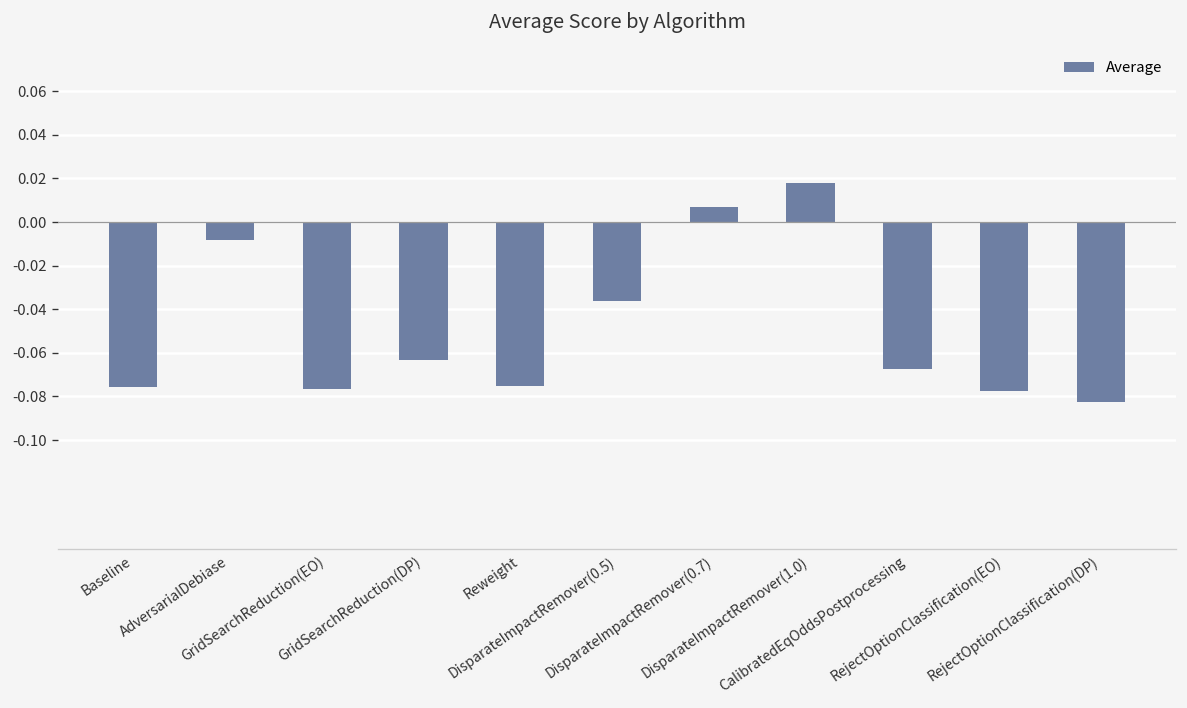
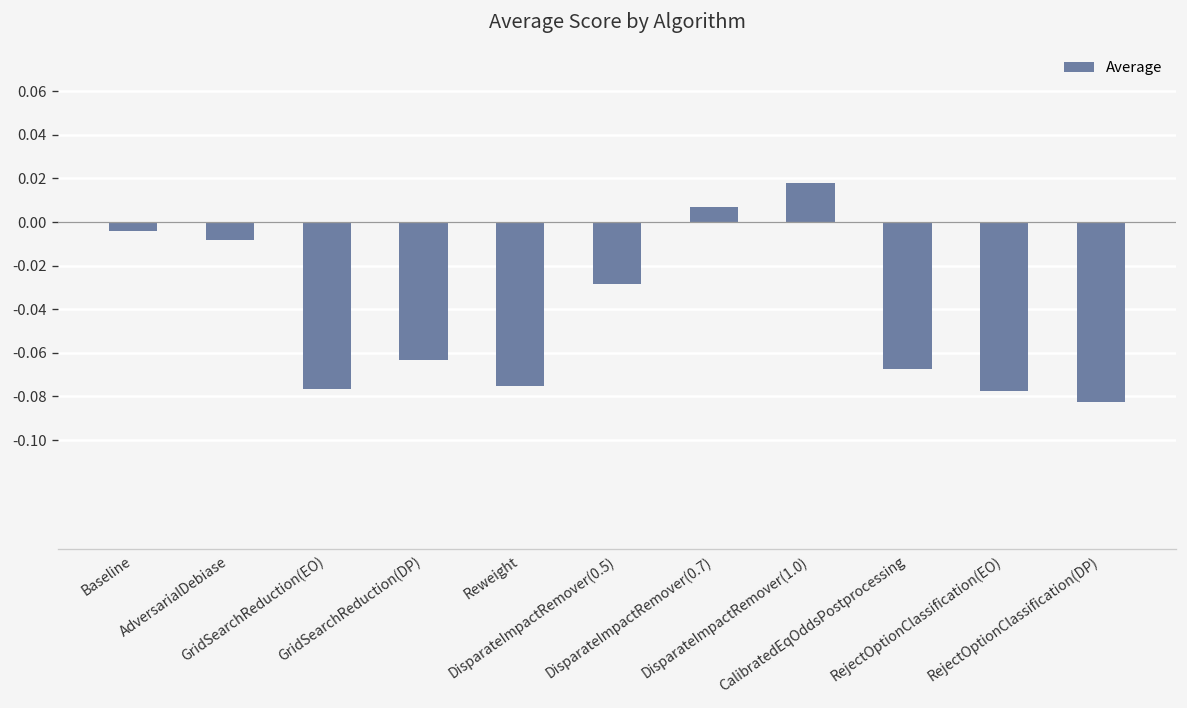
  {
-   "Baseline": -0.076,
+   "Baseline": -0.004,
    "AdversarialDebiase": -0.008,
    "GridSearchReduction(EO)": -0.076,
    "GridSearchReduction(DP)": -0.063,
    "Reweight": -0.075,
-   "DisparateImpactRemover(0.5)": -0.036,
+   "DisparateImpactRemover(0.5)": -0.029,
    "DisparateImpactRemover(0.7)": 0.007,
    "DisparateImpactRemover(1.0)": 0.018,
    "CalibratedEqOddsPostprocessing": -0.067,
    "RejectOptionClassification(EO)": -0.077,
    "RejectOptionClassification(DP)": -0.082
  }
